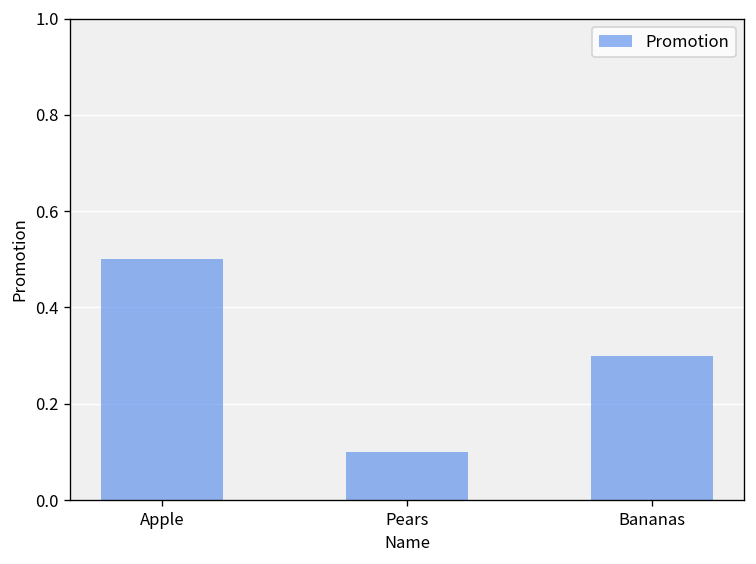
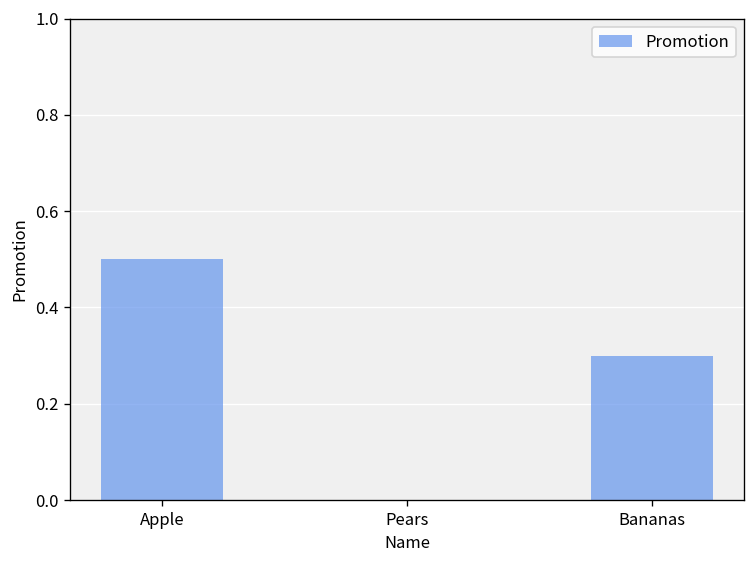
  {
    "Apple": 0.5,
-   "Pears": 0.1,
+   "Pears": 0.0,
    "Bananas": 0.3
  }
